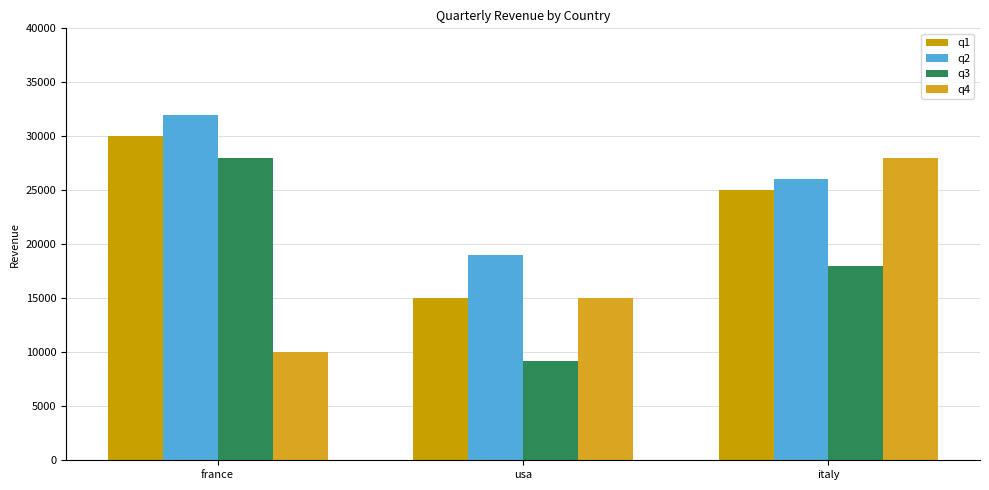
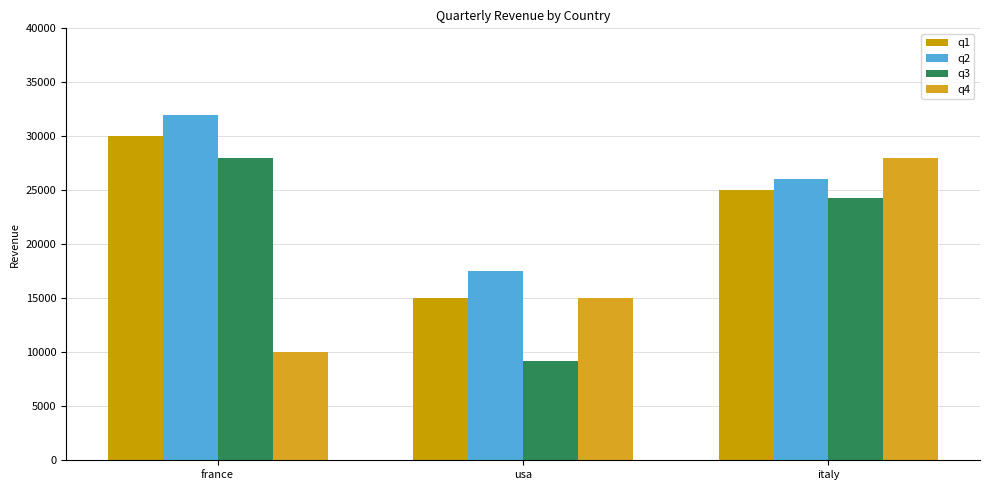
  {
    "q2": {
      "france": 32000,
-     "usa": 19000,
+     "usa": 17600,
      "italy": 26000
    },
    "q3": {
      "france": 28000,
      "usa": 9200,
-     "italy": 18000
+     "italy": 24300
    }
  }
